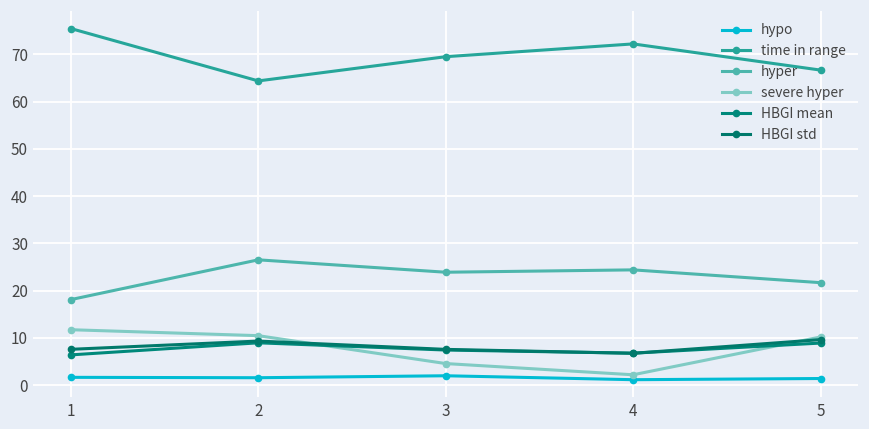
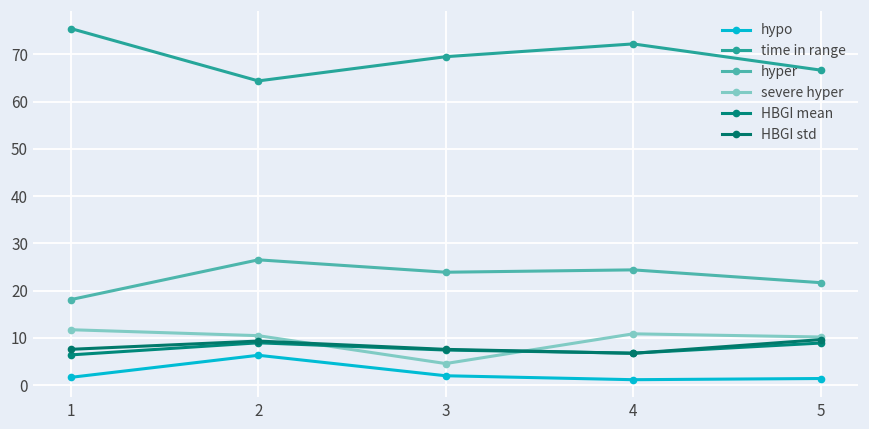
  {
    "hypo": {
      "1": 2,
-     "2": 2,
+     "2": 6,
      "3": 2,
      "4": 1,
      "5": 1
    },
    "severe hyper": {
      "1": 12,
      "2": 10,
      "3": 5,
-     "4": 2
+     "4": 11
    }
  }
